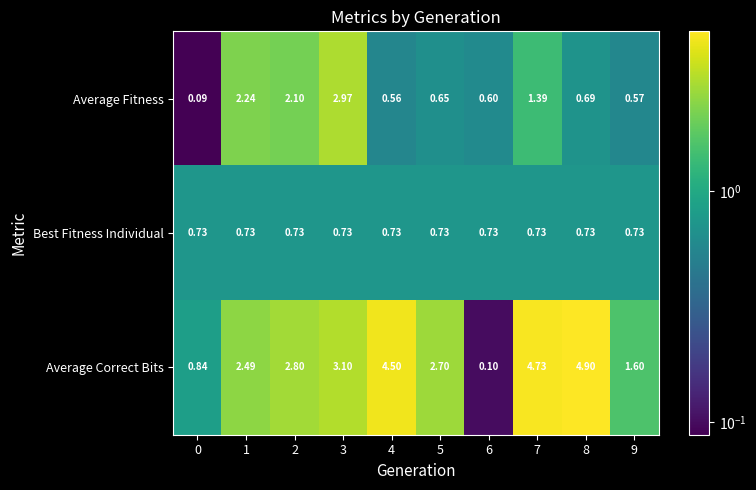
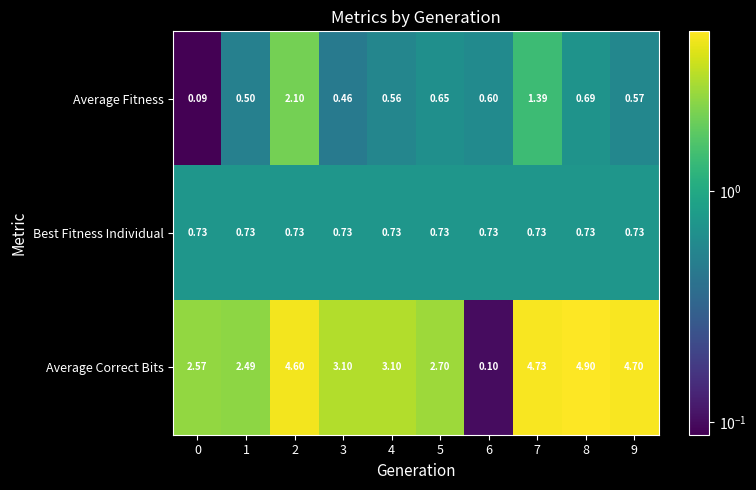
  {
    "Average Fitness": {
      "0": 0.09,
-     "1": 2.24,
+     "1": 0.50,
      "2": 2.10,
-     "3": 2.97,
+     "3": 0.46,
      "4": 0.56,
      "5": 0.65,
      "6": 0.60,
      "7": 1.39,
      "8": 0.69,
      "9": 0.57
    },
    "Best Fitness Individual": {
      "0": 0.73,
      "1": 0.73,
      "2": 0.73,
      "3": 0.73,
      "4": 0.73,
      "5": 0.73,
      "6": 0.73,
      "7": 0.73,
      "8": 0.73,
      "9": 0.73
    },
    "Average Correct Bits": {
-     "0": 0.84,
+     "0": 2.57,
      "1": 2.49,
-     "2": 2.80,
+     "2": 4.60,
      "3": 3.10,
-     "4": 4.50,
+     "4": 3.10,
      "5": 2.70,
      "6": 0.10,
      "7": 4.73,
      "8": 4.90,
-     "9": 1.60
+     "9": 4.70
    }
  }
